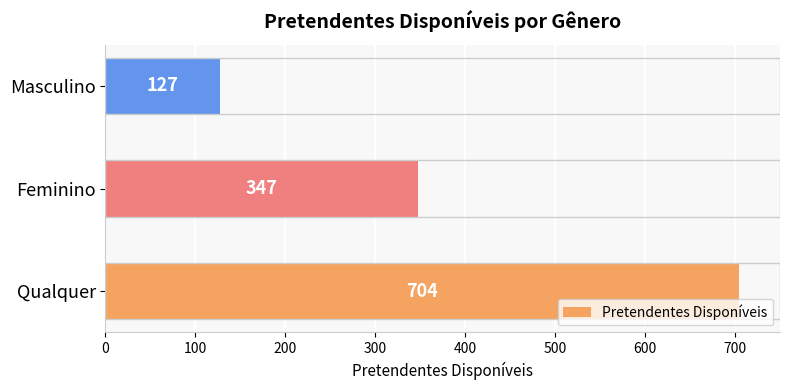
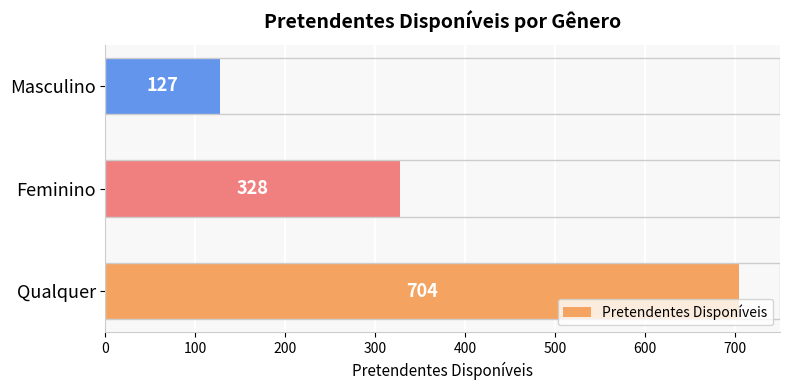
  {
    "Masculino": 127,
-   "Feminino": 347,
+   "Feminino": 328,
    "Qualquer": 704
  }
